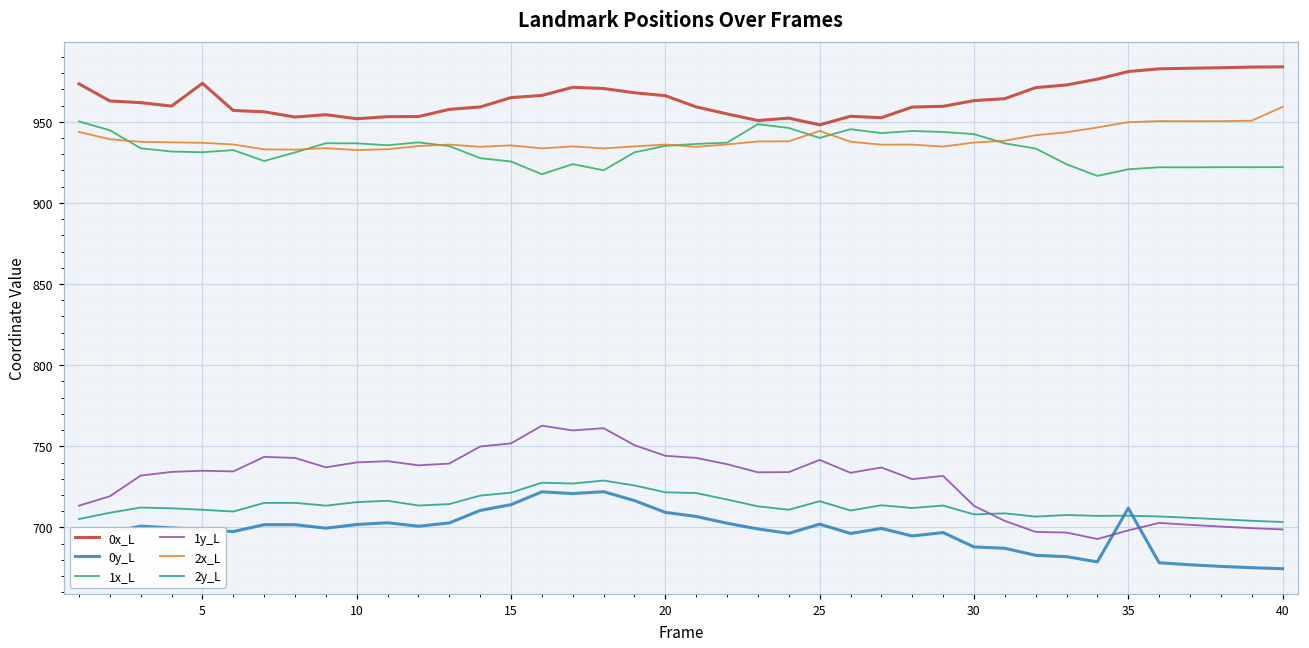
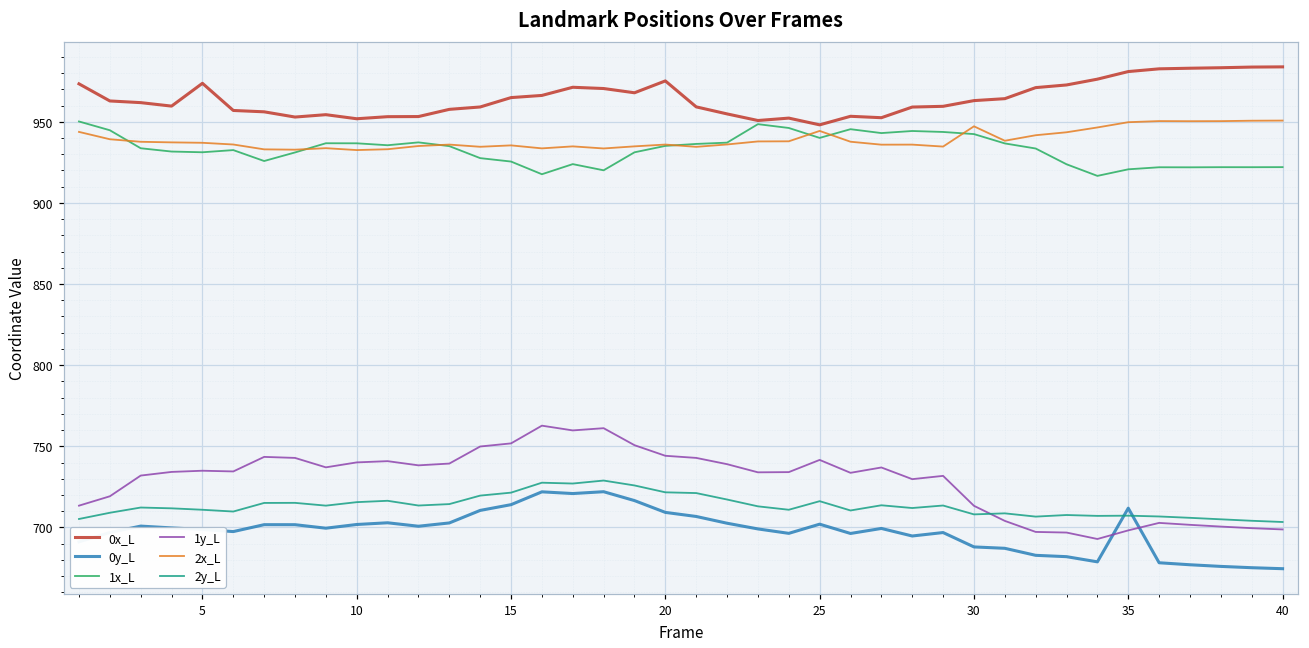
  {
    "0x_L": {
      "5": 974,
      "10": 952,
      "15": 965,
-     "20": 966,
+     "20": 975,
      "25": 948,
      "30": 963,
      "35": 981,
      "40": 984
    },
    "0y_L": {
      "5": 699,
      "10": 702,
      "15": 714,
      "20": 709,
      "25": 702,
      "30": 688,
      "35": 712,
      "40": 675
    },
    "1y_L": {
      "5": 735,
      "10": 740,
      "15": 752,
      "20": 744,
      "25": 742,
      "30": 713,
      "35": 698,
      "40": 699
    },
    "2x_L": {
      "5": 937,
      "10": 933,
      "15": 935,
      "25": 944,
-     "30": 937,
+     "30": 947,
      "35": 950,
-     "40": 959
+     "40": 951
    }
  }
